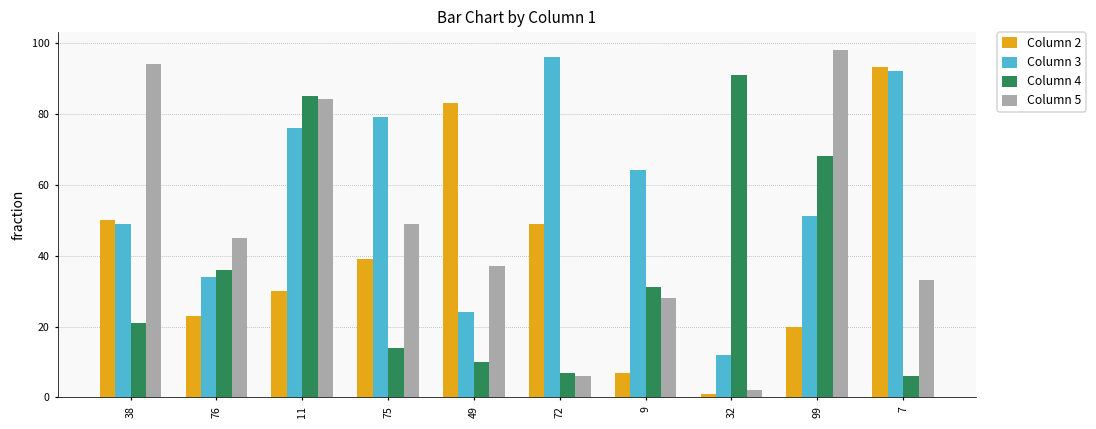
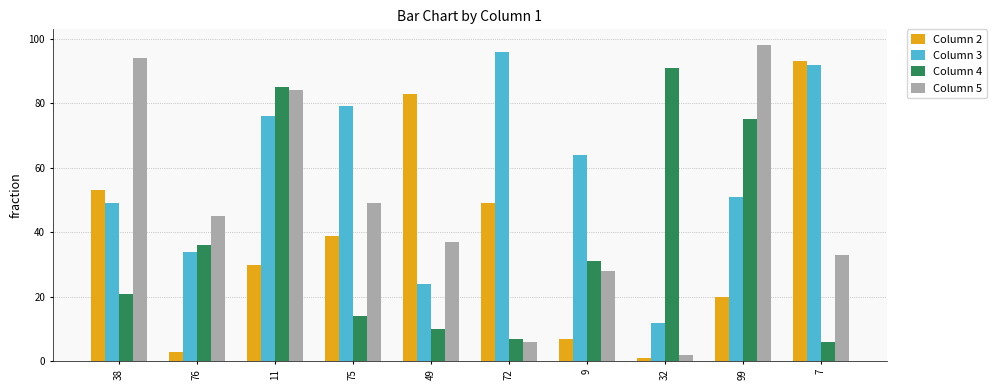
  {
    "Column 2": {
-     "38": 50,
-     "76": 23,
+     "38": 53,
+     "76": 3,
      "11": 30,
      "75": 39,
      "49": 83,
      "72": 49,
      "9": 7,
      "32": 1,
      "99": 20,
      "7": 93
    },
    "Column 3": {
      "38": 49,
      "76": 34,
      "11": 76,
      "75": 79,
      "49": 24,
      "72": 96,
      "9": 64,
      "32": 12,
      "99": 51,
      "7": 92
    },
    "Column 4": {
      "38": 21,
      "76": 36,
      "11": 85,
      "75": 14,
      "49": 10,
      "72": 7,
      "9": 31,
      "32": 91,
-     "99": 68,
+     "99": 75,
      "7": 6
    },
    "Column 5": {
      "38": 94,
      "76": 45,
      "11": 84,
      "75": 49,
      "49": 37,
      "72": 6,
      "9": 28,
      "32": 2,
      "99": 98,
      "7": 33
    }
  }
